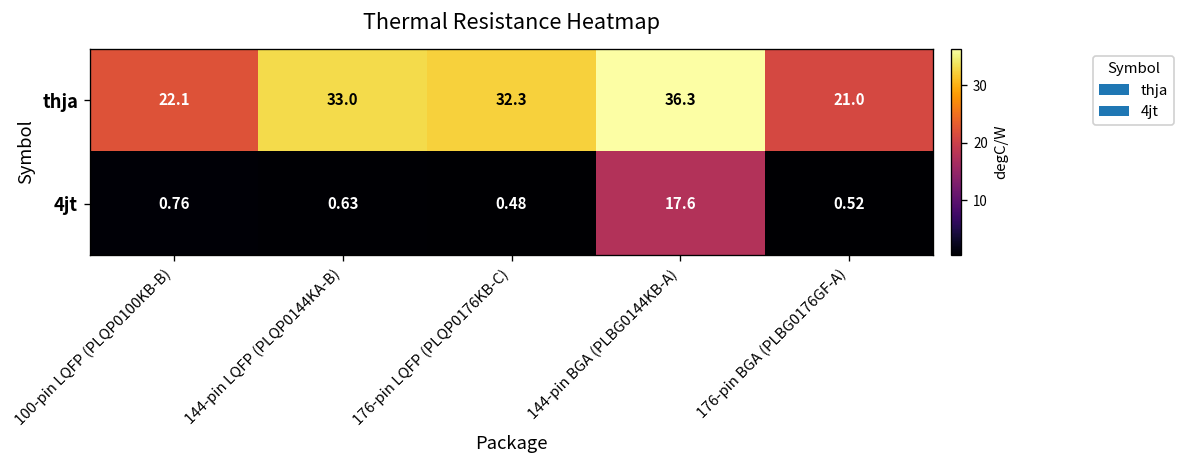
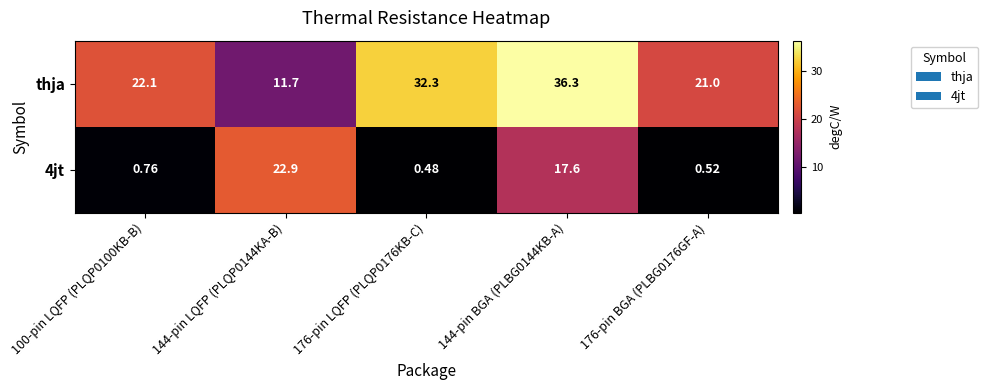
  {
    "thja": {
      "100-pin LQFP (PLQP0100KB-B)": 22.1,
-     "144-pin LQFP (PLQP0144KA-B)": 33.0,
+     "144-pin LQFP (PLQP0144KA-B)": 11.7,
      "176-pin LQFP (PLQP0176KB-C)": 32.3,
      "144-pin BGA (PLBG0144KB-A)": 36.3,
      "176-pin BGA (PLBG0176GF-A)": 21.0
    },
    "4jt": {
      "100-pin LQFP (PLQP0100KB-B)": 0.76,
-     "144-pin LQFP (PLQP0144KA-B)": 0.63,
+     "144-pin LQFP (PLQP0144KA-B)": 22.9,
      "176-pin LQFP (PLQP0176KB-C)": 0.48,
      "144-pin BGA (PLBG0144KB-A)": 17.6,
      "176-pin BGA (PLBG0176GF-A)": 0.52
    }
  }
